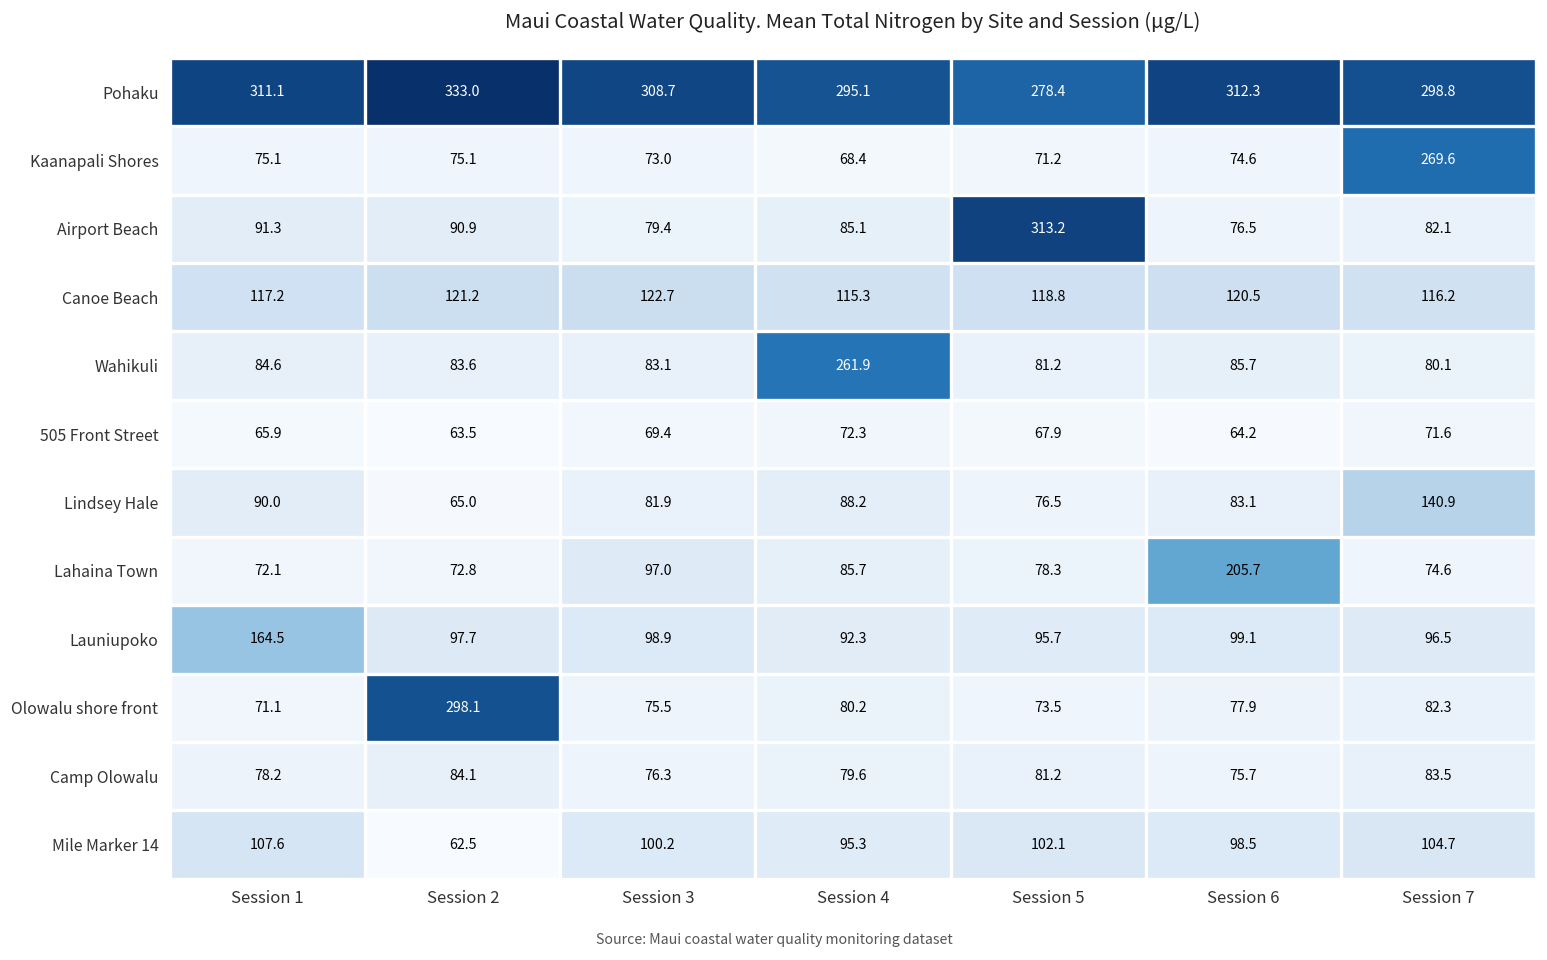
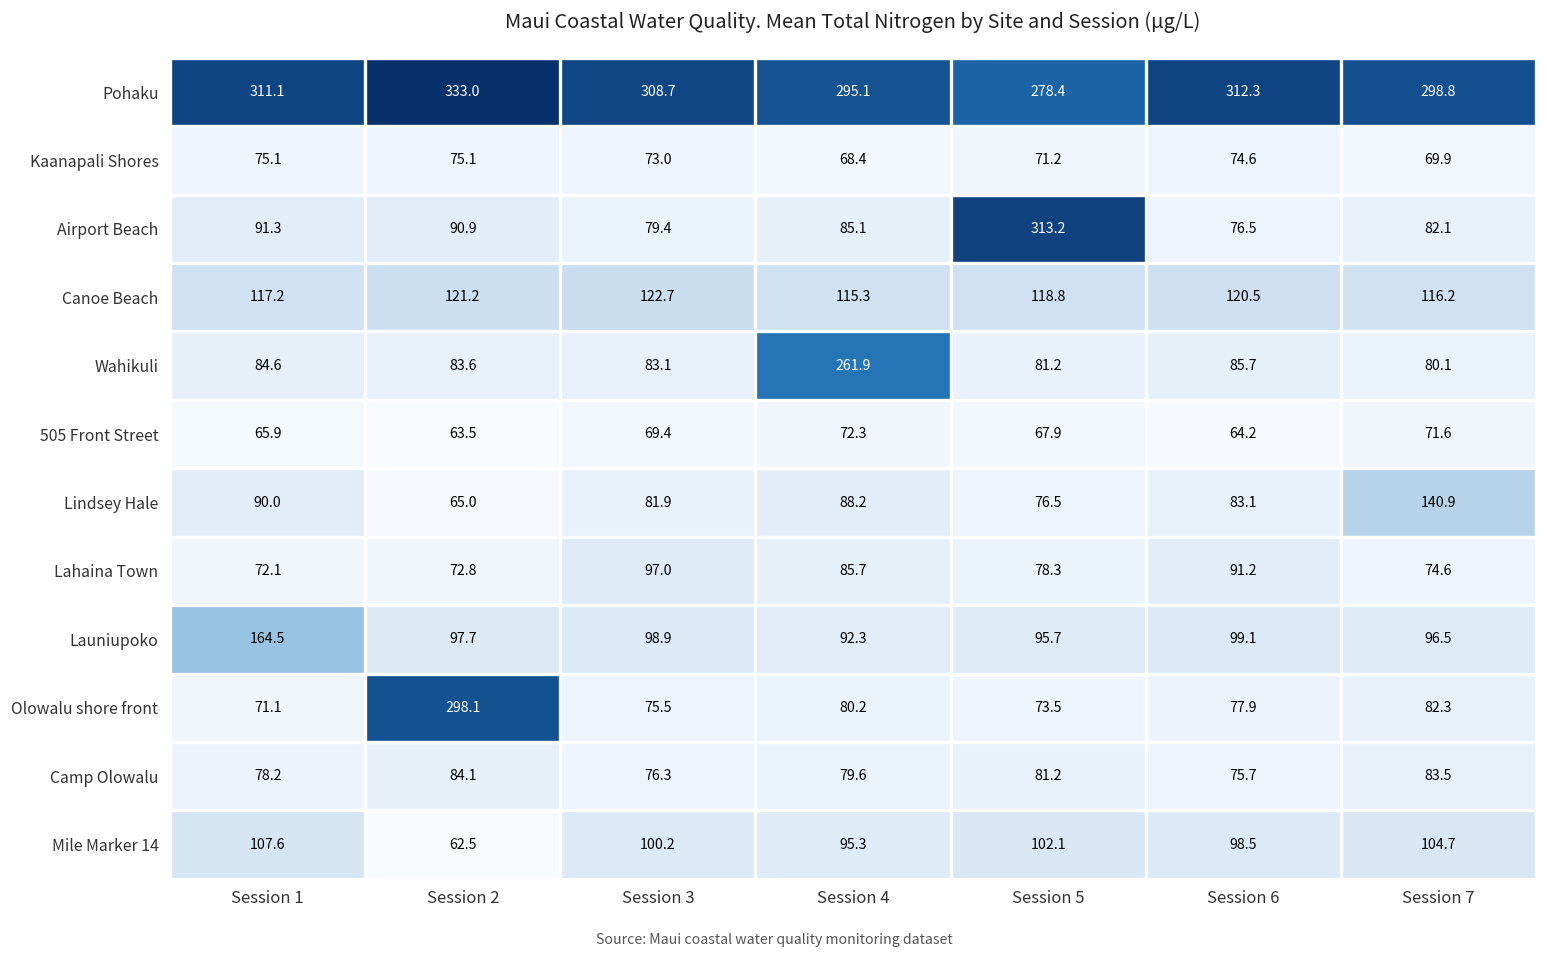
  {
    "Pohaku": {
      "Session 1": 311.1,
      "Session 2": 333.0,
      "Session 3": 308.7,
      "Session 4": 295.1,
      "Session 5": 278.4,
      "Session 6": 312.3,
      "Session 7": 298.8
    },
    "Kaanapali Shores": {
      "Session 1": 75.1,
      "Session 2": 75.1,
      "Session 3": 73.0,
      "Session 4": 68.4,
      "Session 5": 71.2,
      "Session 6": 74.6,
-     "Session 7": 269.6
+     "Session 7": 69.9
    },
    "Airport Beach": {
      "Session 1": 91.3,
      "Session 2": 90.9,
      "Session 3": 79.4,
      "Session 4": 85.1,
      "Session 5": 313.2,
      "Session 6": 76.5,
      "Session 7": 82.1
    },
    "Canoe Beach": {
      "Session 1": 117.2,
      "Session 2": 121.2,
      "Session 3": 122.7,
      "Session 4": 115.3,
      "Session 5": 118.8,
      "Session 6": 120.5,
      "Session 7": 116.2
    },
    "Wahikuli": {
      "Session 1": 84.6,
      "Session 2": 83.6,
      "Session 3": 83.1,
      "Session 4": 261.9,
      "Session 5": 81.2,
      "Session 6": 85.7,
      "Session 7": 80.1
    },
    "505 Front Street": {
      "Session 1": 65.9,
      "Session 2": 63.5,
      "Session 3": 69.4,
      "Session 4": 72.3,
      "Session 5": 67.9,
      "Session 6": 64.2,
      "Session 7": 71.6
    },
    "Lindsey Hale": {
      "Session 1": 90.0,
      "Session 2": 65.0,
      "Session 3": 81.9,
      "Session 4": 88.2,
      "Session 5": 76.5,
      "Session 6": 83.1,
      "Session 7": 140.9
    },
    "Lahaina Town": {
      "Session 1": 72.1,
      "Session 2": 72.8,
      "Session 3": 97.0,
      "Session 4": 85.7,
      "Session 5": 78.3,
-     "Session 6": 205.7,
+     "Session 6": 91.2,
      "Session 7": 74.6
    },
    "Launiupoko": {
      "Session 1": 164.5,
      "Session 2": 97.7,
      "Session 3": 98.9,
      "Session 4": 92.3,
      "Session 5": 95.7,
      "Session 6": 99.1,
      "Session 7": 96.5
    },
    "Olowalu shore front": {
      "Session 1": 71.1,
      "Session 2": 298.1,
      "Session 3": 75.5,
      "Session 4": 80.2,
      "Session 5": 73.5,
      "Session 6": 77.9,
      "Session 7": 82.3
    },
    "Camp Olowalu": {
      "Session 1": 78.2,
      "Session 2": 84.1,
      "Session 3": 76.3,
      "Session 4": 79.6,
      "Session 5": 81.2,
      "Session 6": 75.7,
      "Session 7": 83.5
    },
    "Mile Marker 14": {
      "Session 1": 107.6,
      "Session 2": 62.5,
      "Session 3": 100.2,
      "Session 4": 95.3,
      "Session 5": 102.1,
      "Session 6": 98.5,
      "Session 7": 104.7
    }
  }
